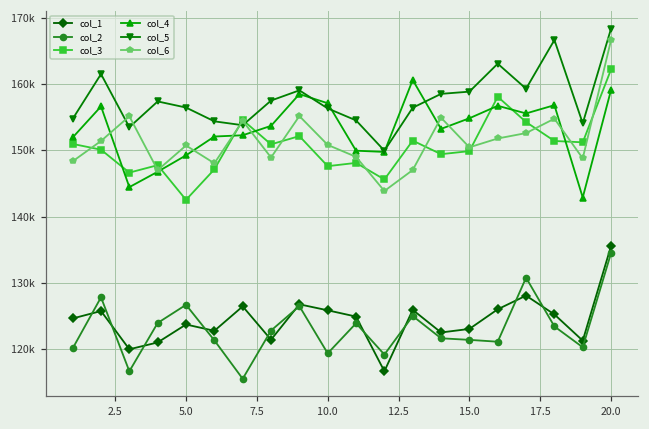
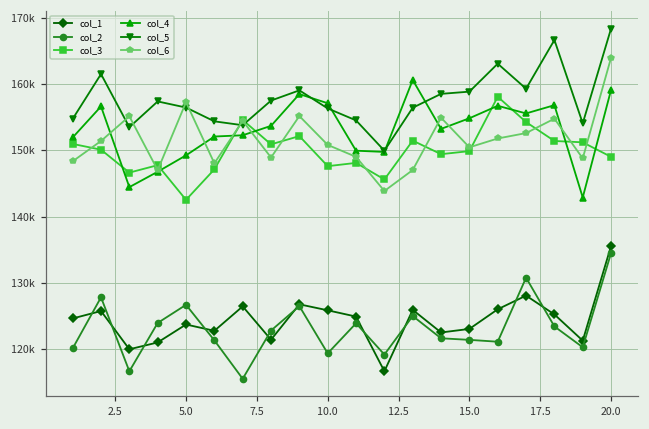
  {
    "col_3": {
      "5.0": 143000,
      "10.0": 148000,
      "15.0": 150000,
-     "20.0": 162000
+     "20.0": 149000
    },
    "col_6": {
-     "5.0": 151000,
+     "5.0": 157000,
      "10.0": 151000,
      "15.0": 150000,
-     "20.0": 167000
+     "20.0": 164000
    }
  }
